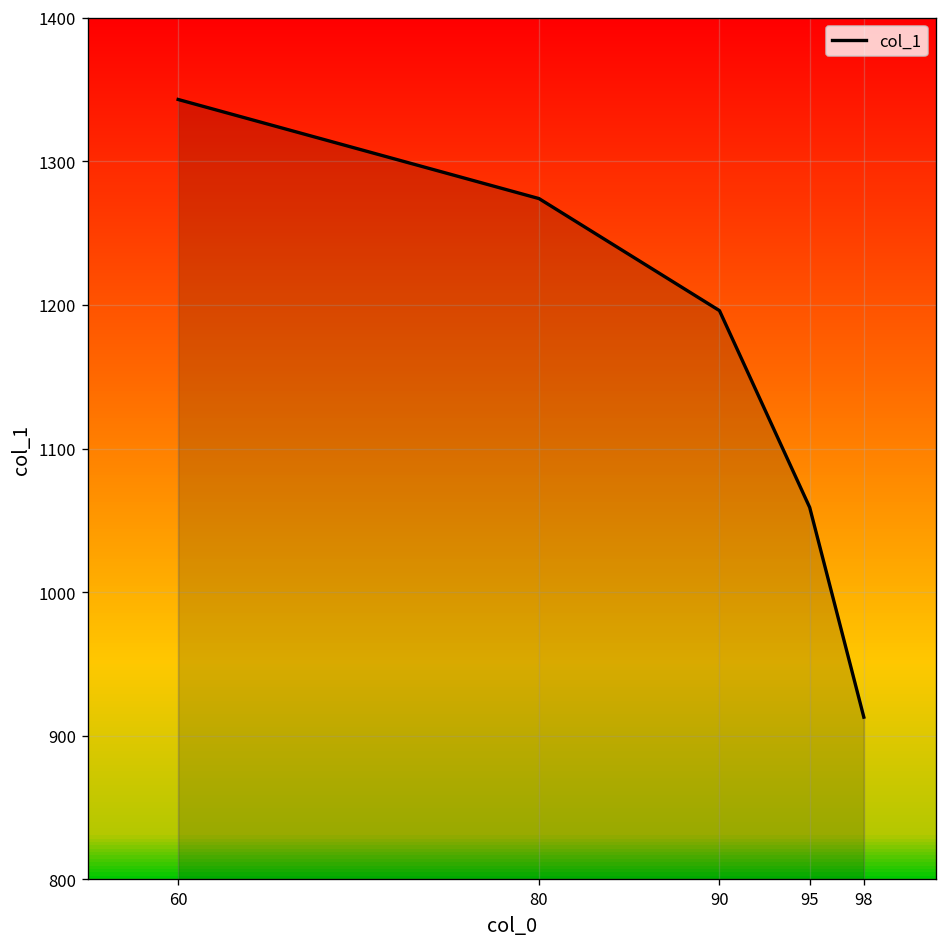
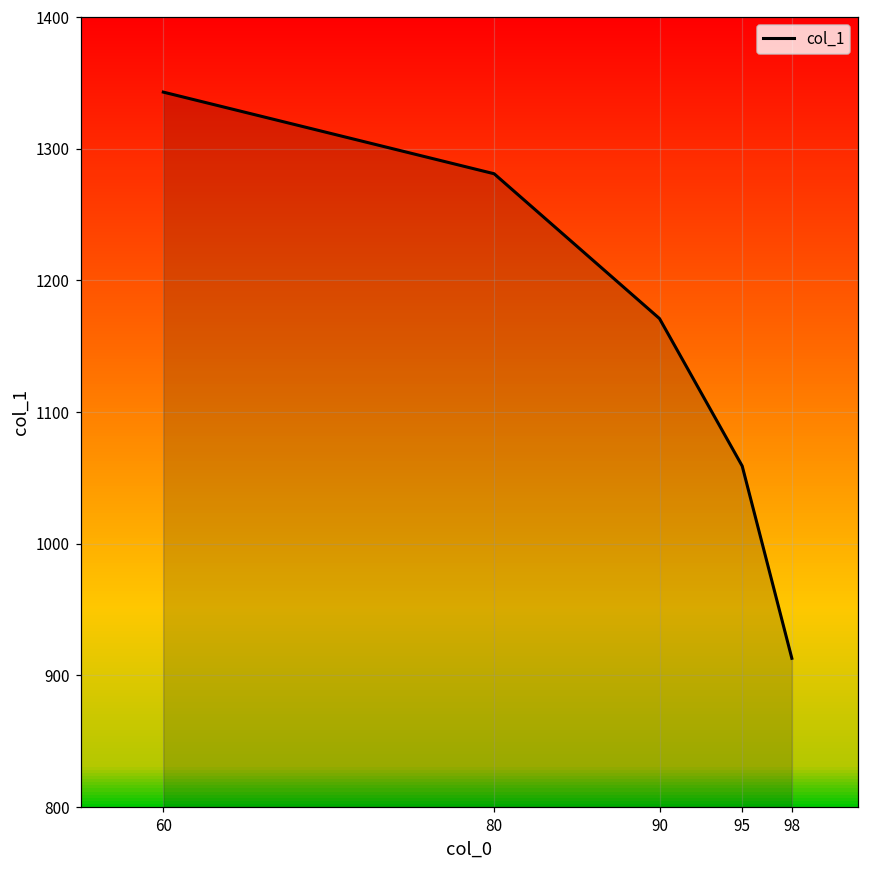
  {
    "60": 1343,
-   "80": 1274,
-   "90": 1196,
+   "80": 1281,
+   "90": 1171,
    "95": 1059,
    "98": 913
  }
